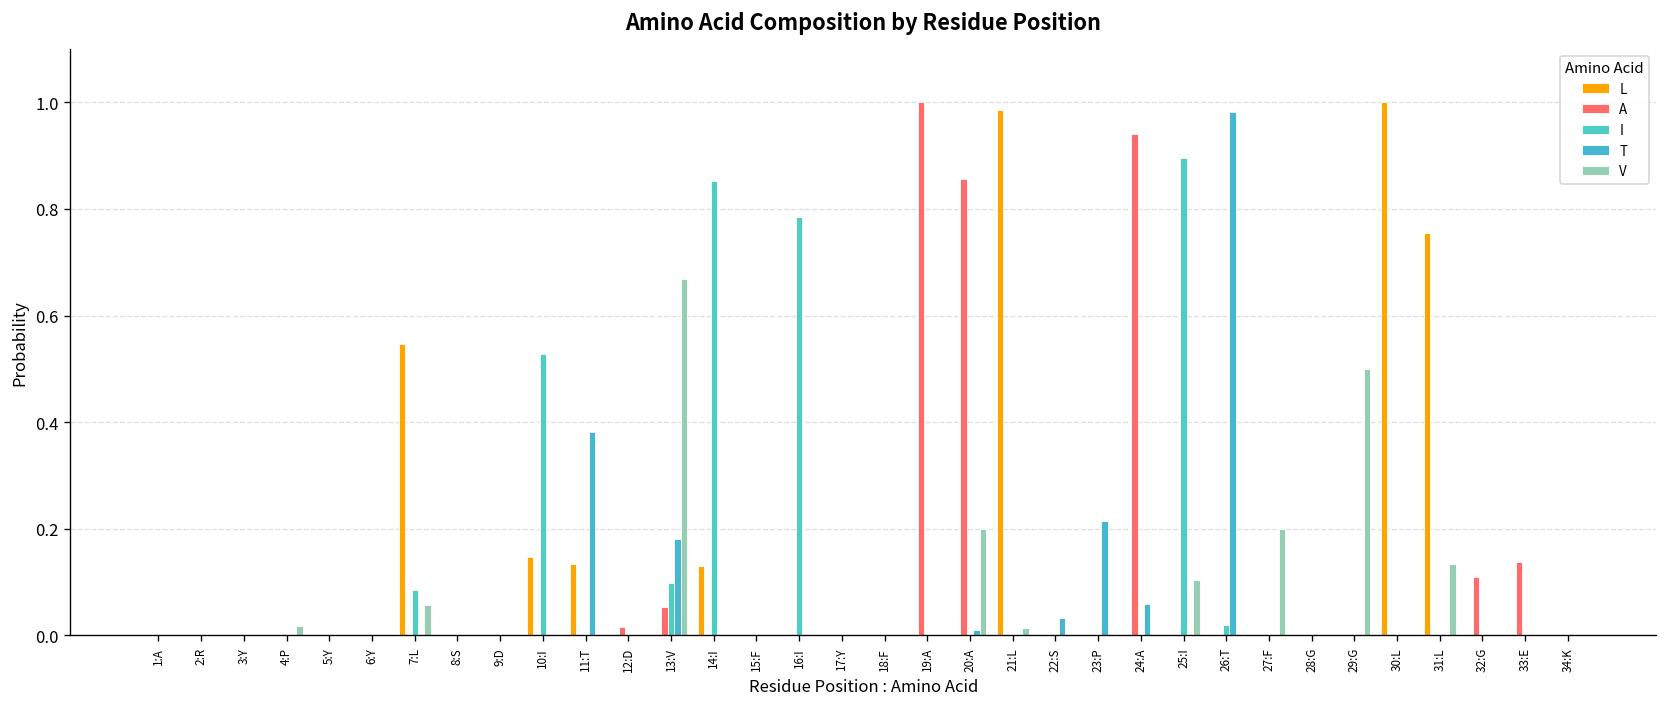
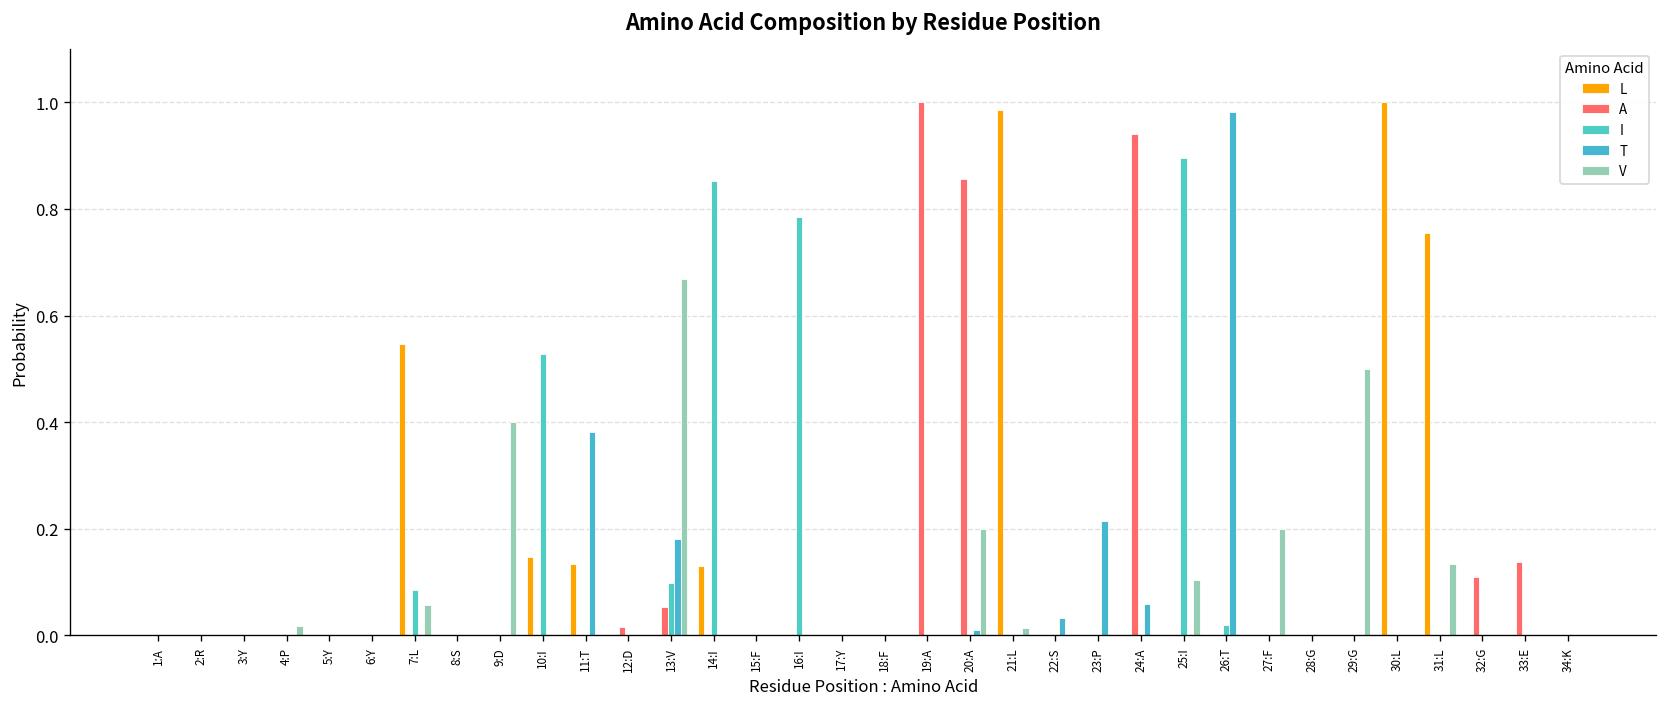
  {
    "L": {
      "1:A": 0.0,
      "2:R": 0.0,
      "3:Y": 0.0,
      "4:P": 0.0,
      "5:Y": 0.0,
      "6:Y": 0.0,
      "7:L": 0.55,
      "8:S": 0.0,
      "9:D": 0.0,
      "10:I": 0.15,
      "11:T": 0.13,
      "12:D": 0.0,
      "13:V": 0.0,
      "14:I": 0.13,
      "15:F": 0.0,
      "16:I": 0.0,
      "17:Y": 0.0,
      "18:F": 0.0,
      "19:A": 0.0,
      "20:A": 0.0,
      "21:L": 0.99,
      "22:S": 0.0,
      "23:P": 0.0,
      "24:A": 0.0,
      "25:I": 0.0,
      "26:T": 0.0,
      "27:F": 0.0,
      "28:G": 0.0,
      "29:G": 0.0,
      "30:L": 1.0,
      "31:L": 0.76,
      "32:G": 0.0,
      "33:E": 0.0,
      "34:K": 0.0
    },
    "A": {
      "1:A": 0.0,
      "2:R": 0.0,
      "3:Y": 0.0,
      "4:P": 0.0,
      "5:Y": 0.0,
      "6:Y": 0.0,
      "7:L": 0.0,
      "8:S": 0.0,
      "9:D": 0.0,
      "10:I": 0.0,
      "11:T": 0.0,
      "12:D": 0.02,
      "13:V": 0.05,
      "14:I": 0.0,
      "15:F": 0.0,
      "16:I": 0.0,
      "17:Y": 0.0,
      "18:F": 0.0,
      "19:A": 1.0,
      "20:A": 0.86,
      "21:L": 0.0,
      "22:S": 0.0,
      "23:P": 0.0,
      "24:A": 0.94,
      "25:I": 0.0,
      "26:T": 0.0,
      "27:F": 0.0,
      "28:G": 0.0,
      "29:G": 0.0,
      "30:L": 0.0,
      "31:L": 0.0,
      "32:G": 0.11,
      "33:E": 0.14,
      "34:K": 0.0
    },
    "V": {
      "1:A": 0.0,
      "2:R": 0.0,
      "3:Y": 0.0,
      "4:P": 0.02,
      "5:Y": 0.0,
      "6:Y": 0.0,
      "7:L": 0.06,
      "8:S": 0.0,
-     "9:D": 0.0,
+     "9:D": 0.4,
      "10:I": 0.0,
      "11:T": 0.0,
      "12:D": 0.0,
      "13:V": 0.67,
      "14:I": 0.0,
      "15:F": 0.0,
      "16:I": 0.0,
      "17:Y": 0.0,
      "18:F": 0.0,
      "19:A": 0.0,
      "20:A": 0.2,
      "21:L": 0.01,
      "22:S": 0.0,
      "23:P": 0.0,
      "24:A": 0.0,
      "25:I": 0.1,
      "26:T": 0.0,
      "27:F": 0.2,
      "28:G": 0.0,
      "29:G": 0.5,
      "30:L": 0.0,
      "31:L": 0.13,
      "32:G": 0.0,
      "33:E": 0.0,
      "34:K": 0.0
    }
  }
